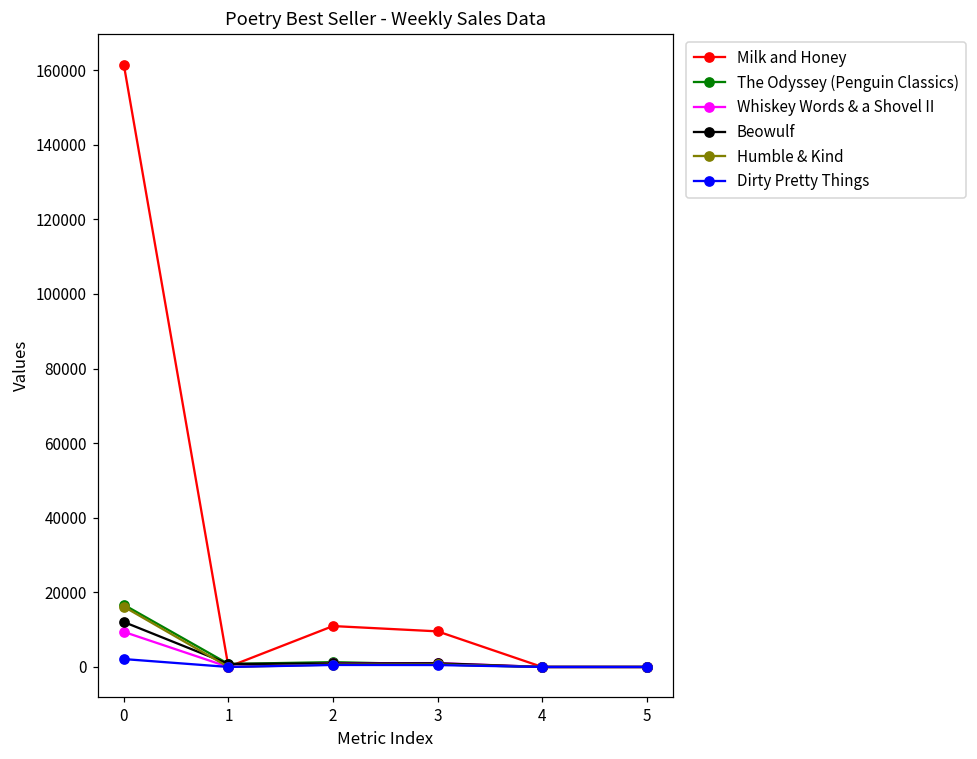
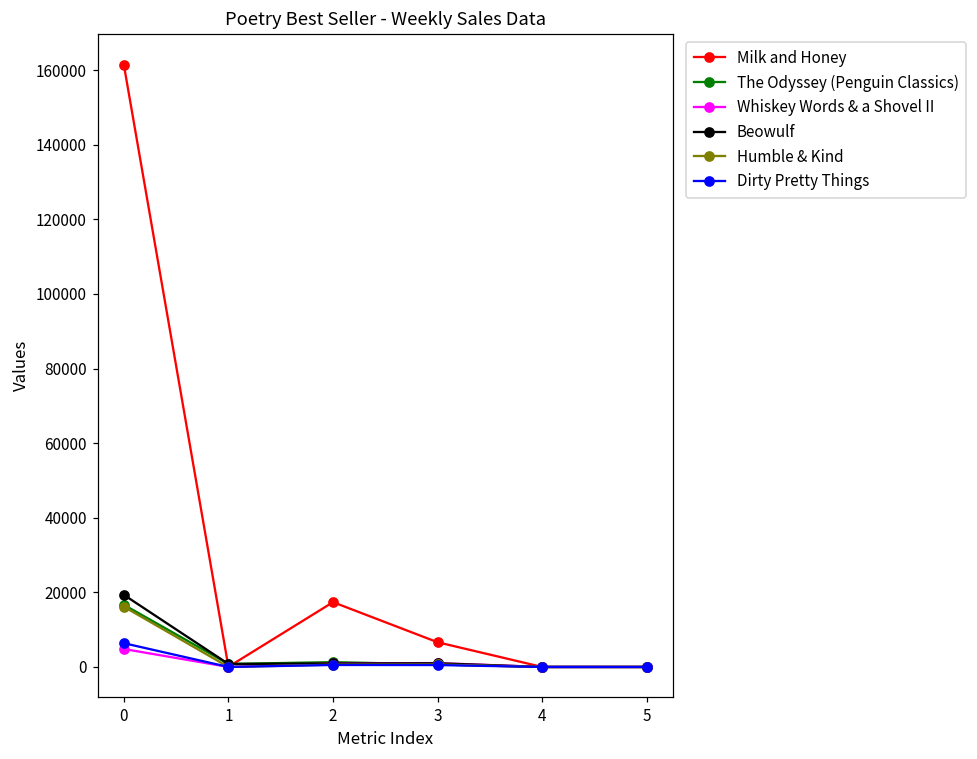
  {
    "Milk and Honey": {
      "0": 161000,
-     "2": 11000,
-     "3": 10000
+     "2": 17000,
+     "3": 7000
    },
    "Whiskey Words & a Shovel II": {
-     "0": 9000
+     "0": 5000
    },
    "Beowulf": {
-     "0": 12000
+     "0": 19000
    },
    "Dirty Pretty Things": {
-     "0": 2000
+     "0": 6000
    }
  }
